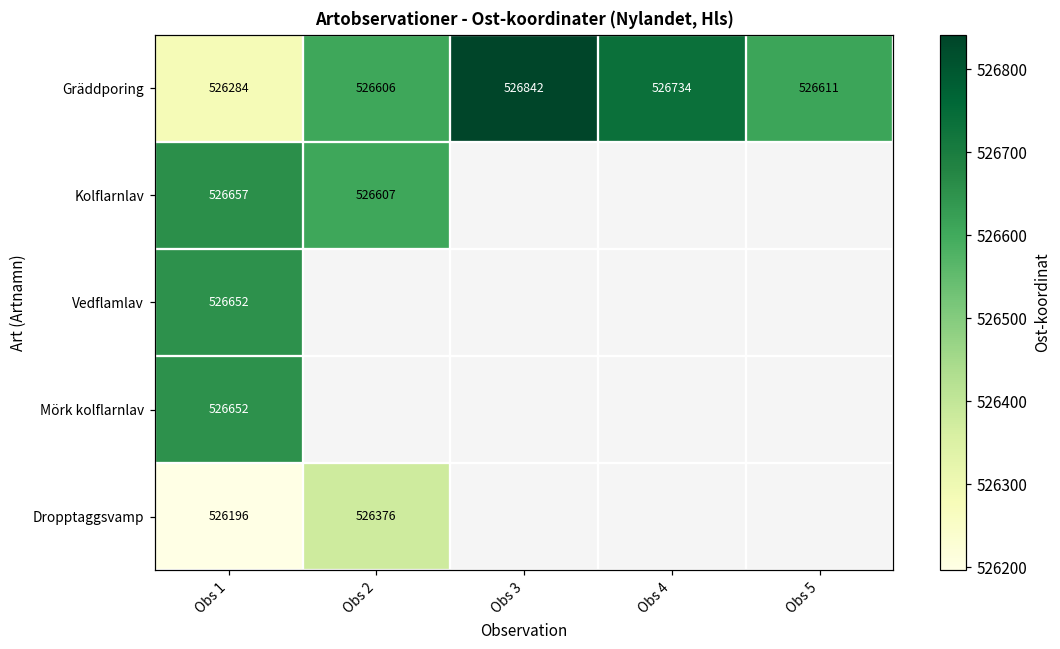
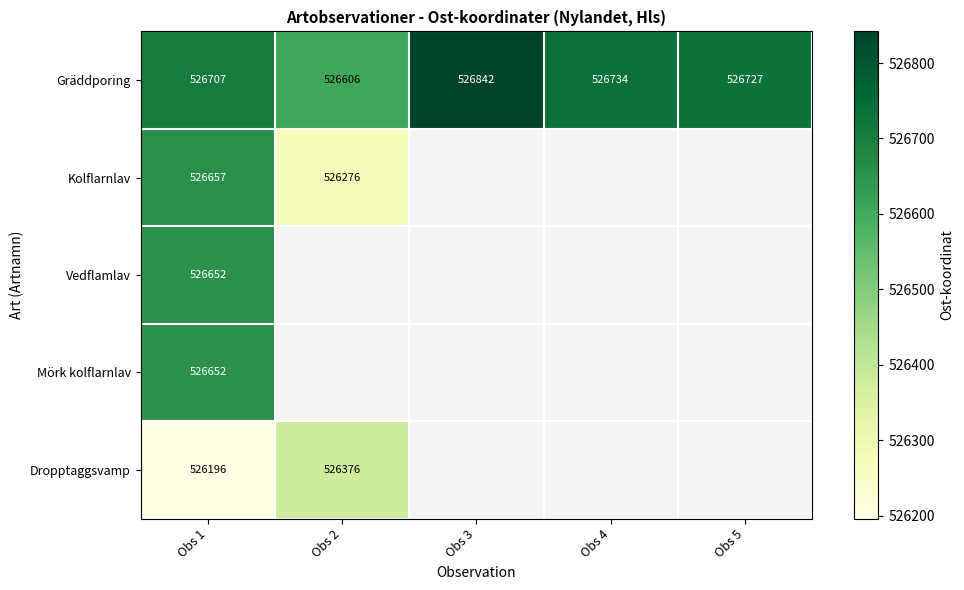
  {
    "Gräddporing": {
-     "Obs 1": 526284,
+     "Obs 1": 526707,
      "Obs 2": 526606,
      "Obs 3": 526842,
      "Obs 4": 526734,
-     "Obs 5": 526611
+     "Obs 5": 526727
    },
    "Kolflarnlav": {
      "Obs 1": 526657,
-     "Obs 2": 526607
+     "Obs 2": 526276
    },
    "Vedflamlav": {
      "Obs 1": 526652
    },
    "Mörk kolflarnlav": {
      "Obs 1": 526652
    },
    "Dropptaggsvamp": {
      "Obs 1": 526196,
      "Obs 2": 526376
    }
  }
